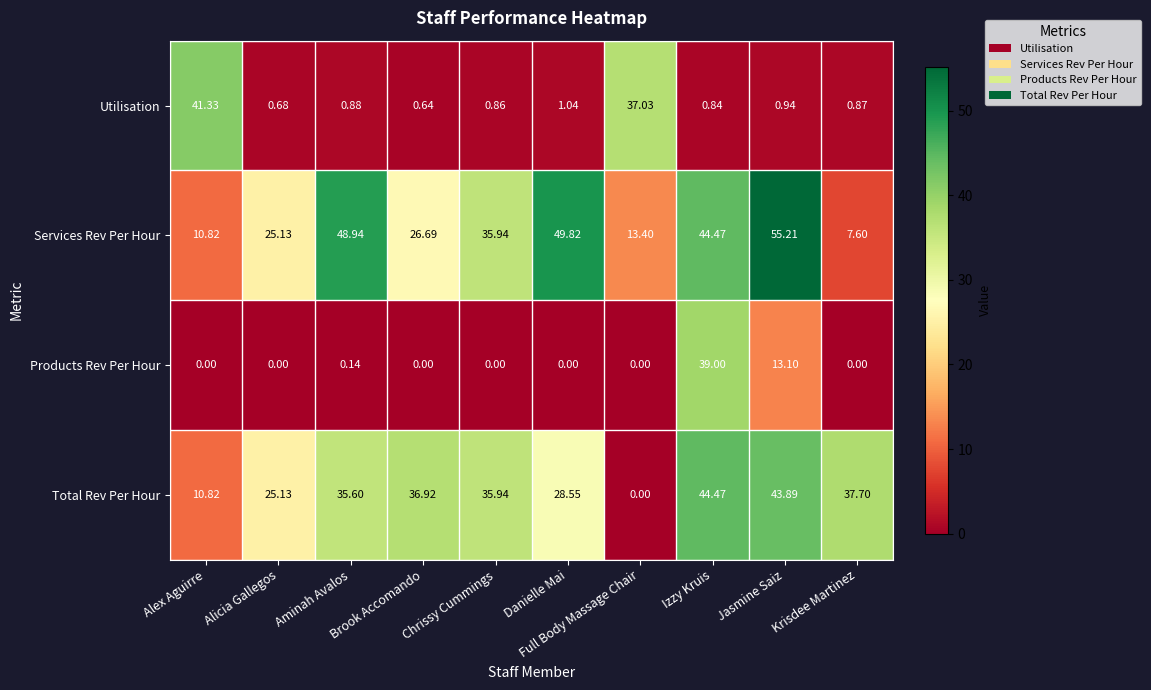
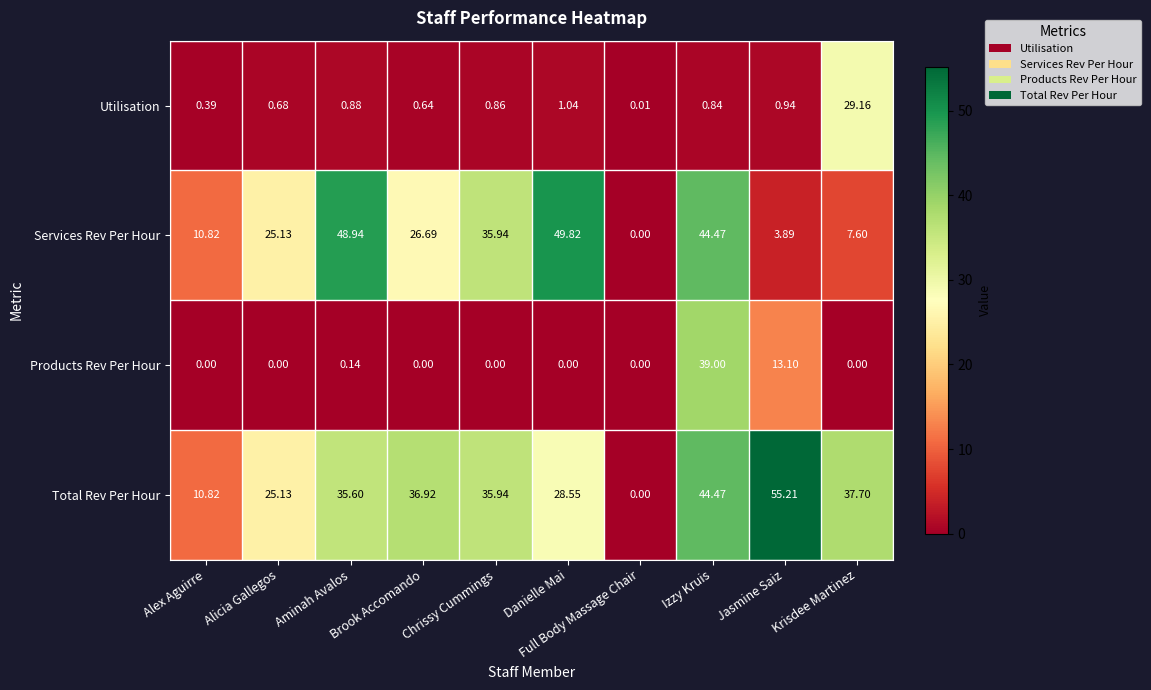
  {
    "Utilisation": {
-     "Alex Aguirre": 41.33,
+     "Alex Aguirre": 0.39,
      "Alicia Gallegos": 0.68,
      "Aminah Avalos": 0.88,
      "Brook Accomando": 0.64,
      "Chrissy Cummings": 0.86,
      "Danielle Mai": 1.04,
-     "Full Body Massage Chair": 37.03,
+     "Full Body Massage Chair": 0.01,
      "Izzy Kruis": 0.84,
      "Jasmine Saiz": 0.94,
-     "Krisdee Martinez": 0.87
+     "Krisdee Martinez": 29.16
    },
    "Services Rev Per Hour": {
      "Alex Aguirre": 10.82,
      "Alicia Gallegos": 25.13,
      "Aminah Avalos": 48.94,
      "Brook Accomando": 26.69,
      "Chrissy Cummings": 35.94,
      "Danielle Mai": 49.82,
-     "Full Body Massage Chair": 13.40,
+     "Full Body Massage Chair": 0.00,
      "Izzy Kruis": 44.47,
-     "Jasmine Saiz": 55.21,
+     "Jasmine Saiz": 3.89,
      "Krisdee Martinez": 7.60
    },
    "Products Rev Per Hour": {
      "Alex Aguirre": 0.00,
      "Alicia Gallegos": 0.00,
      "Aminah Avalos": 0.14,
      "Brook Accomando": 0.00,
      "Chrissy Cummings": 0.00,
      "Danielle Mai": 0.00,
      "Full Body Massage Chair": 0.00,
      "Izzy Kruis": 39.00,
      "Jasmine Saiz": 13.10,
      "Krisdee Martinez": 0.00
    },
    "Total Rev Per Hour": {
      "Alex Aguirre": 10.82,
      "Alicia Gallegos": 25.13,
      "Aminah Avalos": 35.60,
      "Brook Accomando": 36.92,
      "Chrissy Cummings": 35.94,
      "Danielle Mai": 28.55,
      "Full Body Massage Chair": 0.00,
      "Izzy Kruis": 44.47,
-     "Jasmine Saiz": 43.89,
+     "Jasmine Saiz": 55.21,
      "Krisdee Martinez": 37.70
    }
  }
